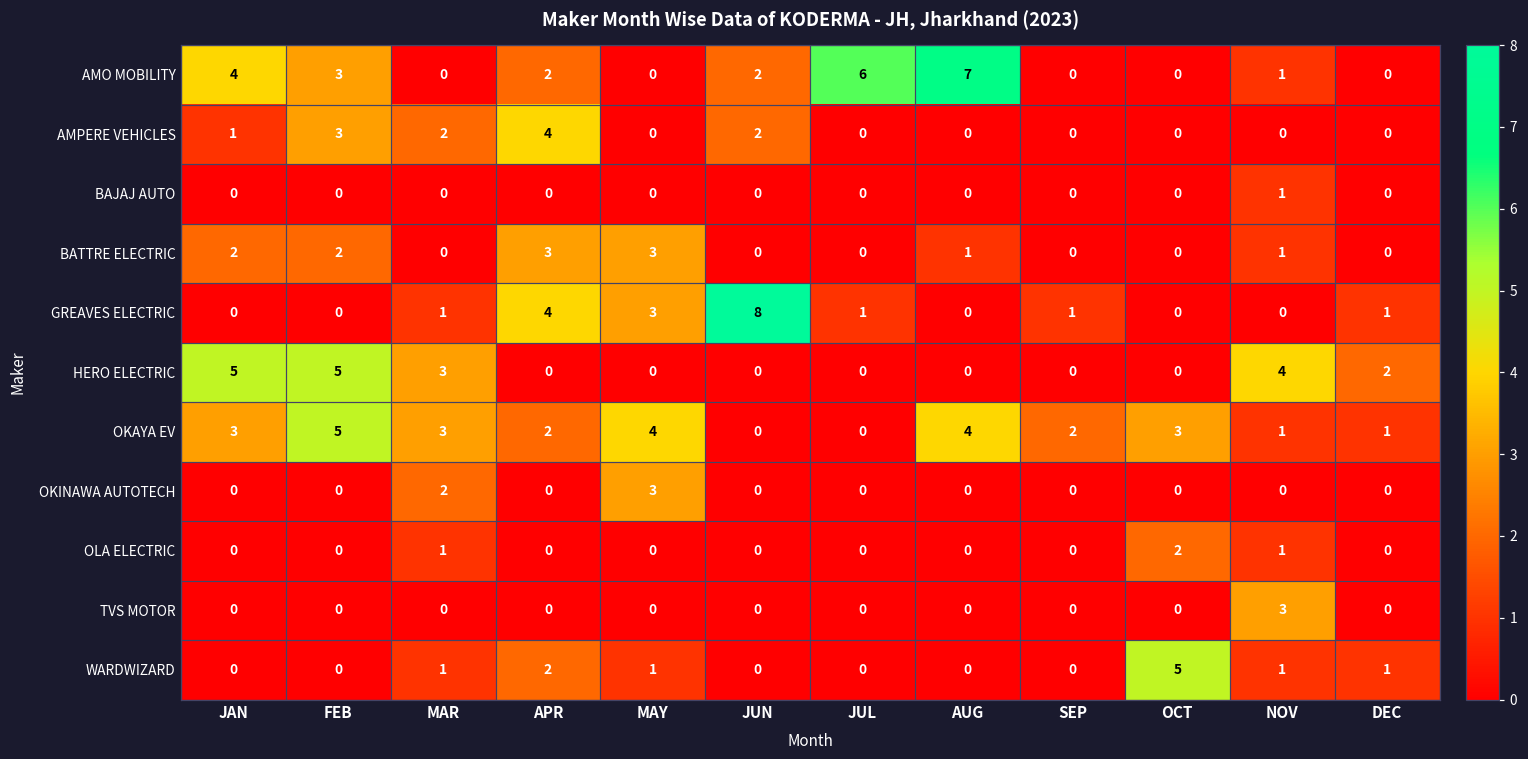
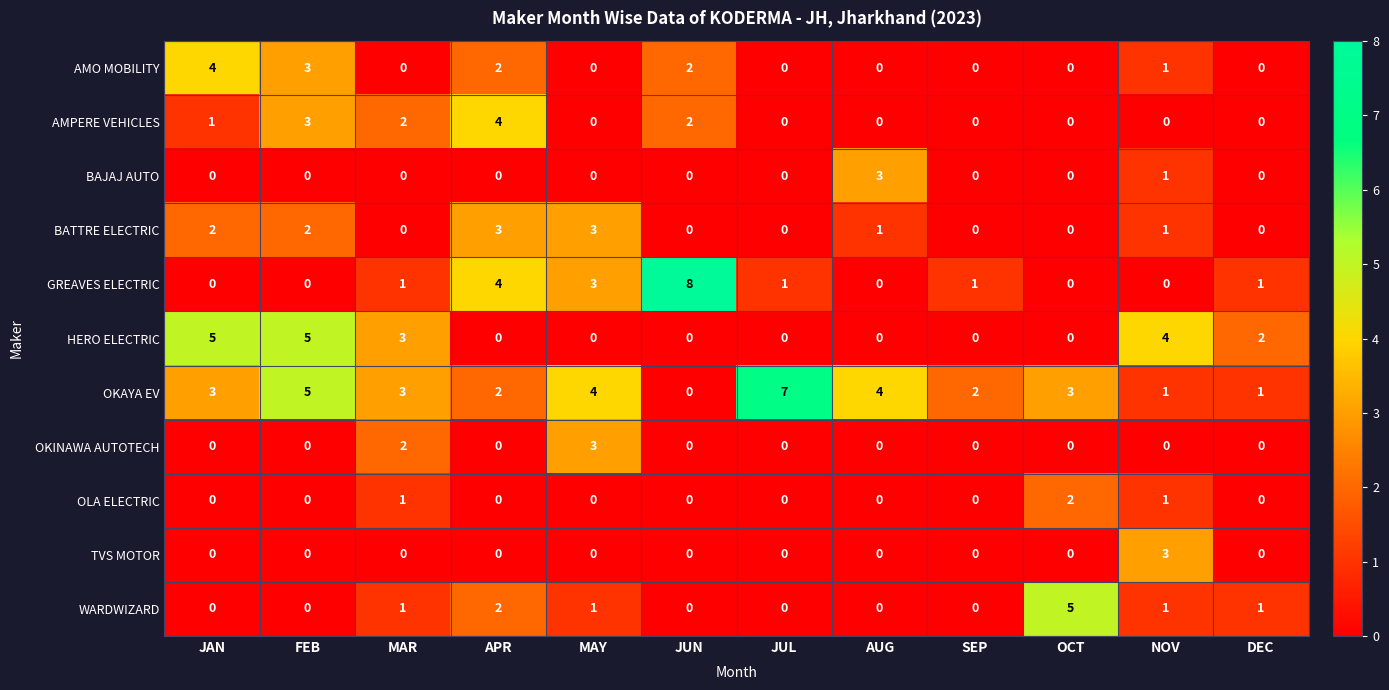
  {
    "AMO MOBILITY": {
      "JAN": 4,
      "FEB": 3,
      "MAR": 0,
      "APR": 2,
      "MAY": 0,
      "JUN": 2,
-     "JUL": 6,
-     "AUG": 7,
+     "JUL": 0,
+     "AUG": 0,
      "SEP": 0,
      "OCT": 0,
      "NOV": 1,
      "DEC": 0
    },
    "AMPERE VEHICLES": {
      "JAN": 1,
      "FEB": 3,
      "MAR": 2,
      "APR": 4,
      "MAY": 0,
      "JUN": 2,
      "JUL": 0,
      "AUG": 0,
      "SEP": 0,
      "OCT": 0,
      "NOV": 0,
      "DEC": 0
    },
    "BAJAJ AUTO": {
      "JAN": 0,
      "FEB": 0,
      "MAR": 0,
      "APR": 0,
      "MAY": 0,
      "JUN": 0,
      "JUL": 0,
-     "AUG": 0,
+     "AUG": 3,
      "SEP": 0,
      "OCT": 0,
      "NOV": 1,
      "DEC": 0
    },
    "BATTRE ELECTRIC": {
      "JAN": 2,
      "FEB": 2,
      "MAR": 0,
      "APR": 3,
      "MAY": 3,
      "JUN": 0,
      "JUL": 0,
      "AUG": 1,
      "SEP": 0,
      "OCT": 0,
      "NOV": 1,
      "DEC": 0
    },
    "GREAVES ELECTRIC": {
      "JAN": 0,
      "FEB": 0,
      "MAR": 1,
      "APR": 4,
      "MAY": 3,
      "JUN": 8,
      "JUL": 1,
      "AUG": 0,
      "SEP": 1,
      "OCT": 0,
      "NOV": 0,
      "DEC": 1
    },
    "HERO ELECTRIC": {
      "JAN": 5,
      "FEB": 5,
      "MAR": 3,
      "APR": 0,
      "MAY": 0,
      "JUN": 0,
      "JUL": 0,
      "AUG": 0,
      "SEP": 0,
      "OCT": 0,
      "NOV": 4,
      "DEC": 2
    },
    "OKAYA EV": {
      "JAN": 3,
      "FEB": 5,
      "MAR": 3,
      "APR": 2,
      "MAY": 4,
      "JUN": 0,
-     "JUL": 0,
+     "JUL": 7,
      "AUG": 4,
      "SEP": 2,
      "OCT": 3,
      "NOV": 1,
      "DEC": 1
    },
    "OKINAWA AUTOTECH": {
      "JAN": 0,
      "FEB": 0,
      "MAR": 2,
      "APR": 0,
      "MAY": 3,
      "JUN": 0,
      "JUL": 0,
      "AUG": 0,
      "SEP": 0,
      "OCT": 0,
      "NOV": 0,
      "DEC": 0
    },
    "OLA ELECTRIC": {
      "JAN": 0,
      "FEB": 0,
      "MAR": 1,
      "APR": 0,
      "MAY": 0,
      "JUN": 0,
      "JUL": 0,
      "AUG": 0,
      "SEP": 0,
      "OCT": 2,
      "NOV": 1,
      "DEC": 0
    },
    "TVS MOTOR": {
      "JAN": 0,
      "FEB": 0,
      "MAR": 0,
      "APR": 0,
      "MAY": 0,
      "JUN": 0,
      "JUL": 0,
      "AUG": 0,
      "SEP": 0,
      "OCT": 0,
      "NOV": 3,
      "DEC": 0
    },
    "WARDWIZARD": {
      "JAN": 0,
      "FEB": 0,
      "MAR": 1,
      "APR": 2,
      "MAY": 1,
      "JUN": 0,
      "JUL": 0,
      "AUG": 0,
      "SEP": 0,
      "OCT": 5,
      "NOV": 1,
      "DEC": 1
    }
  }
